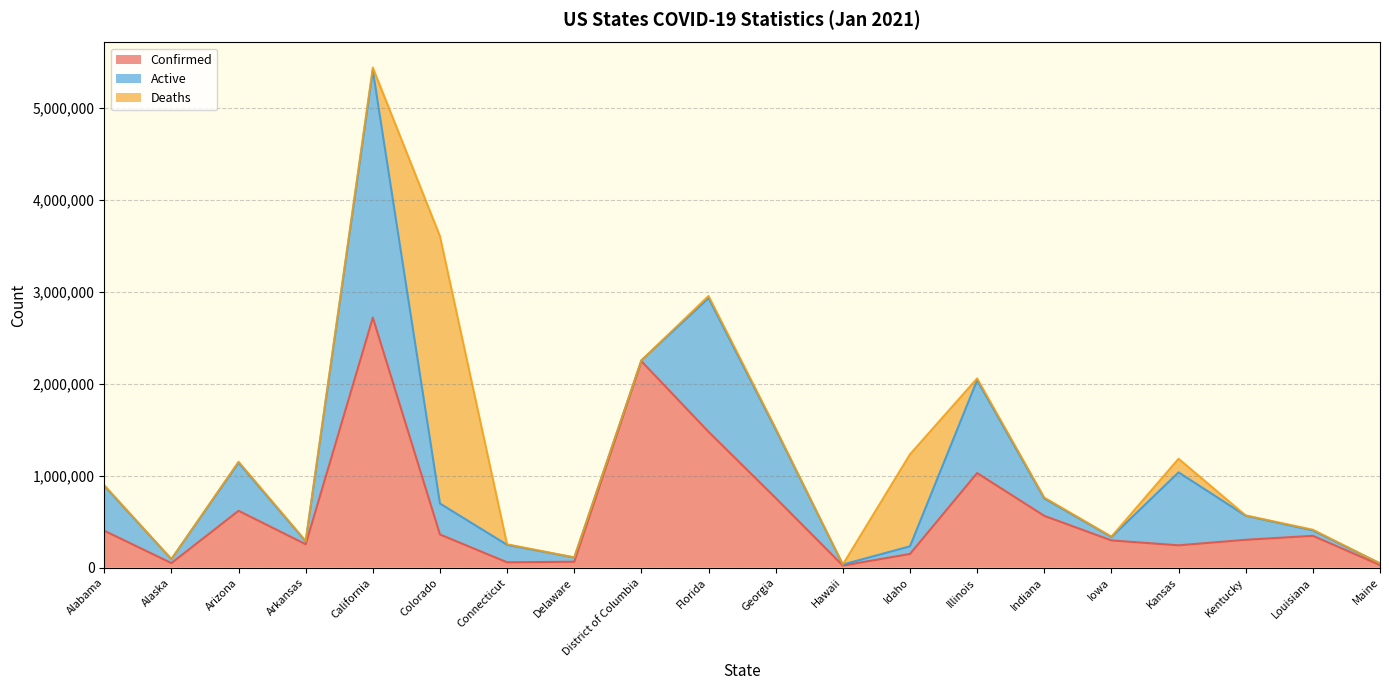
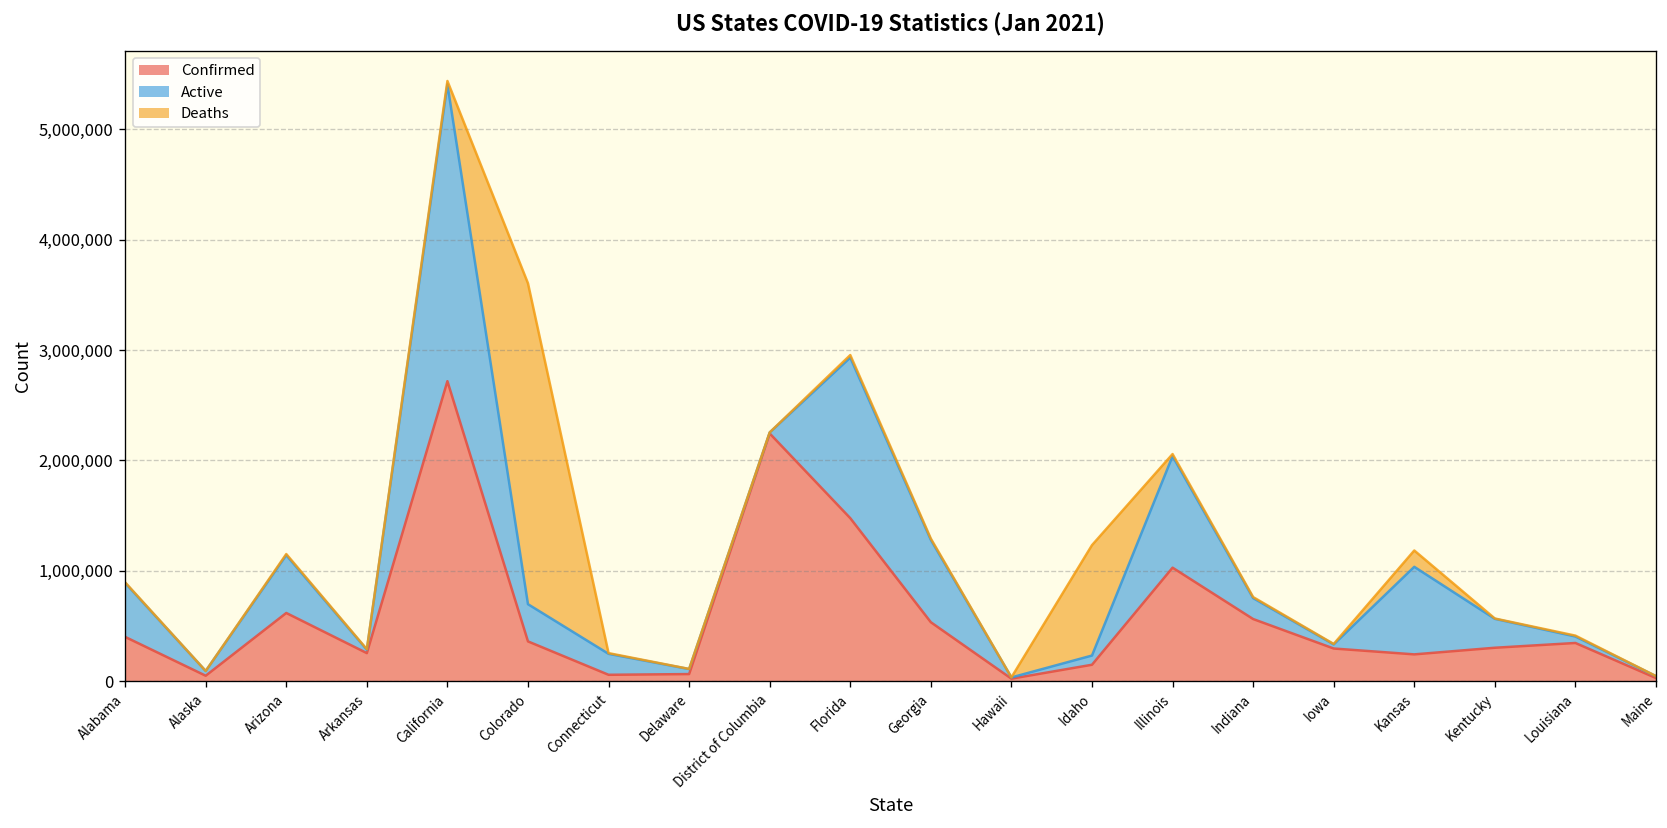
  {
    "Confirmed": {
      "Alabama": "400,000",
      "Alaska": "100,000",
      "Arizona": "600,000",
      "Arkansas": "300,000",
      "California": "2,700,000",
      "Colorado": "400,000",
      "Connecticut": "100,000",
      "Delaware": "100,000",
      "Florida": "1,500,000",
-     "Georgia": "800,000",
+     "Georgia": "500,000",
      "Idaho": "100,000",
      "Illinois": "1,000,000",
      "Indiana": "600,000",
      "Iowa": "300,000",
      "Kansas": "200,000",
      "Kentucky": "300,000",
      "Louisiana": "300,000"
    },
    "Active": {
      "California": "2,700,000",
      "Colorado": "300,000",
      "Idaho": "100,000",
      "Kansas": "800,000"
    },
    "Deaths": {
      "California": "0",
      "Colorado": "2,900,000",
      "Idaho": "1,000,000",
      "Kansas": "100,000"
    }
  }
